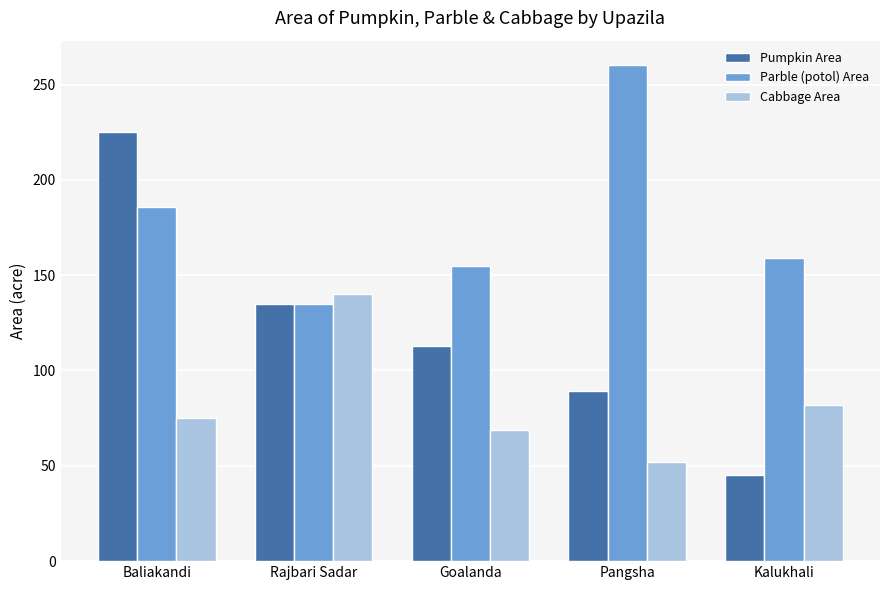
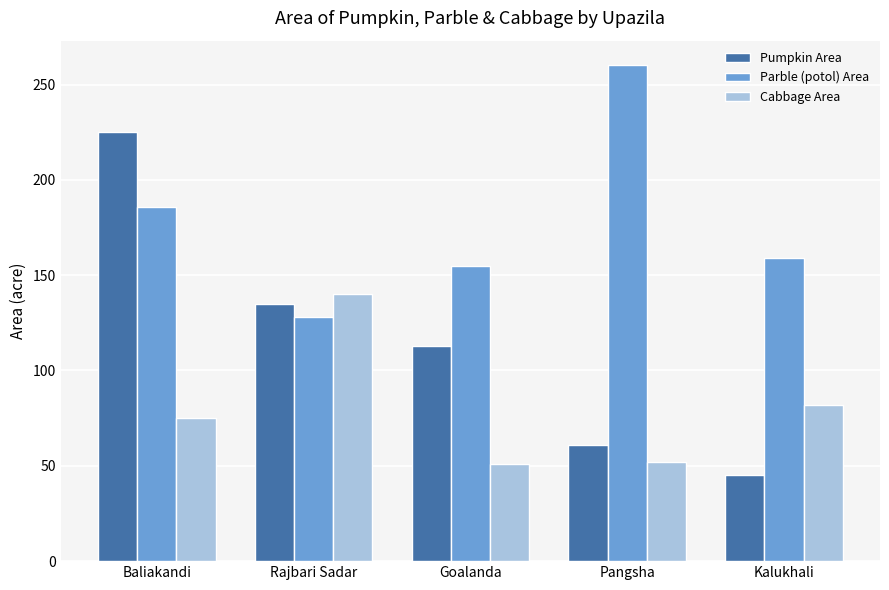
  {
    "Pumpkin Area": {
      "Baliakandi": 225,
      "Rajbari Sadar": 135,
      "Goalanda": 113,
-     "Pangsha": 89,
+     "Pangsha": 61,
      "Kalukhali": 45
    },
    "Parble (potol) Area": {
      "Baliakandi": 186,
-     "Rajbari Sadar": 135,
+     "Rajbari Sadar": 128,
      "Goalanda": 155,
      "Pangsha": 260,
      "Kalukhali": 159
    },
    "Cabbage Area": {
      "Baliakandi": 75,
      "Rajbari Sadar": 140,
-     "Goalanda": 69,
+     "Goalanda": 51,
      "Pangsha": 52,
      "Kalukhali": 82
    }
  }
